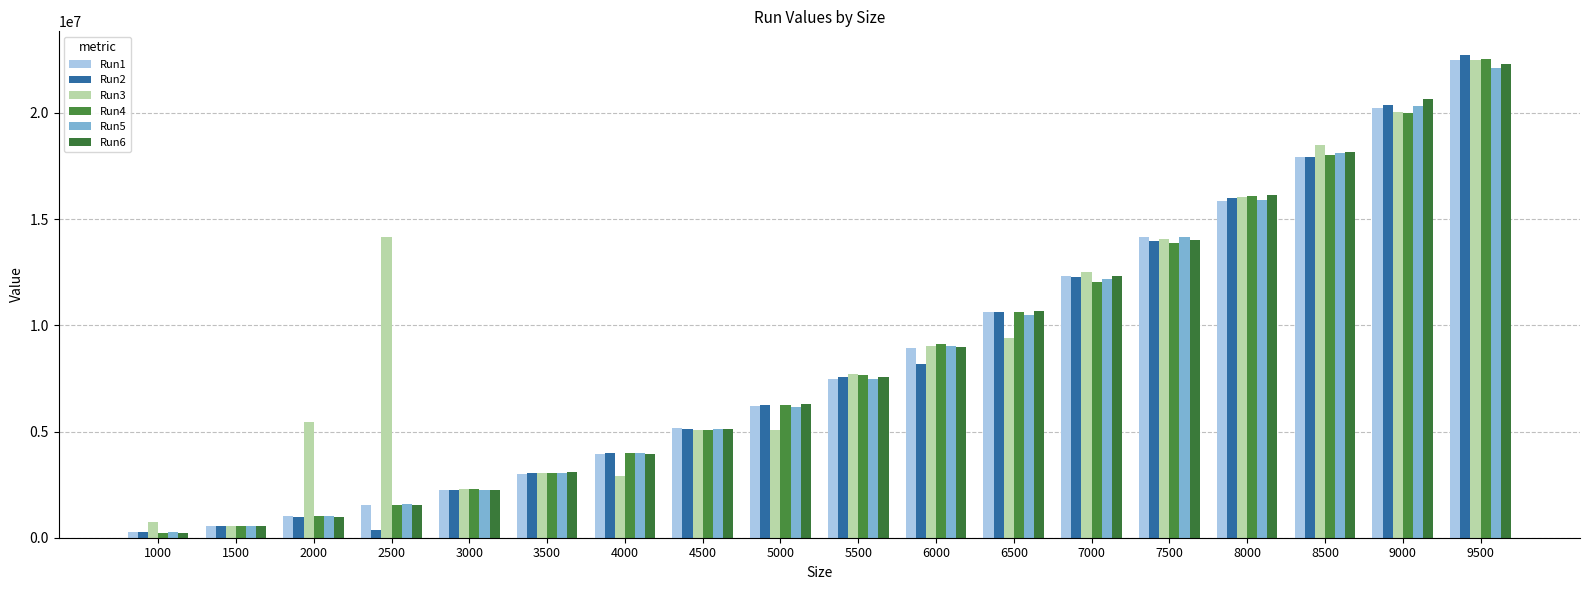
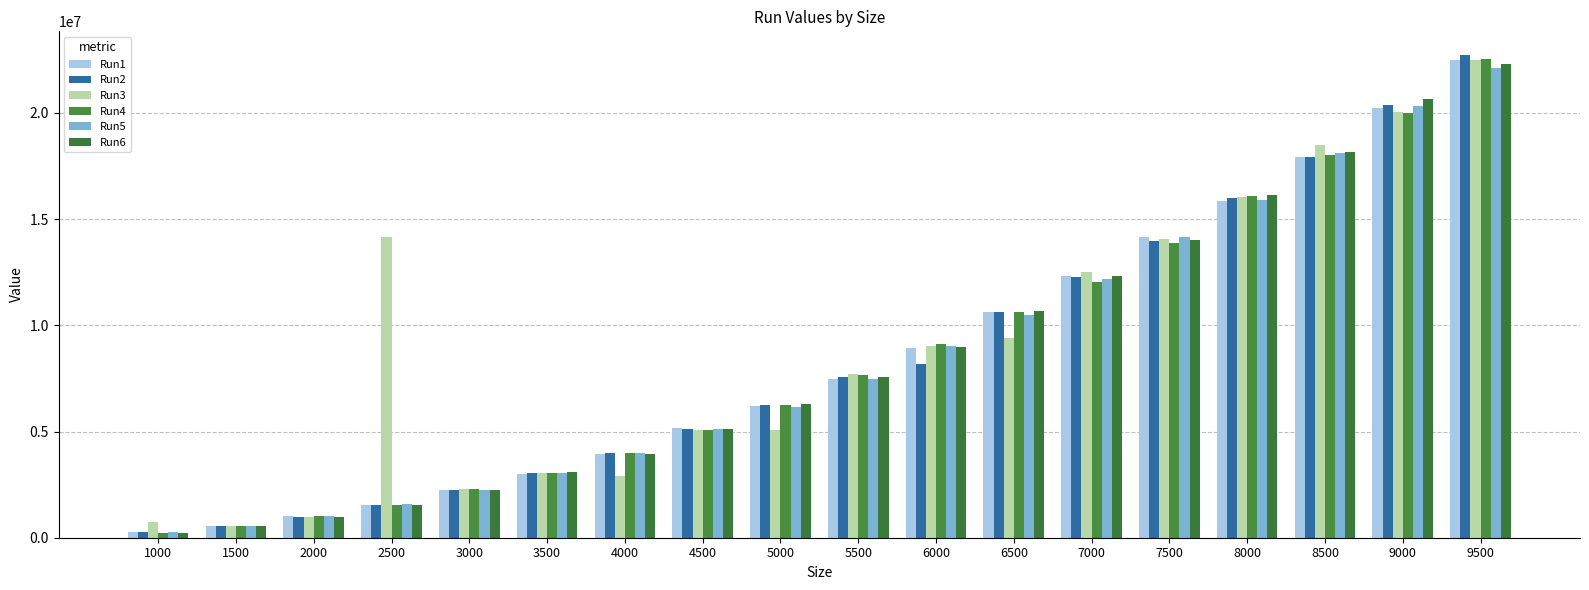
  {
    "Run2": {
      "1000": 300000,
      "1500": 600000,
      "2000": 1000000,
-     "2500": 400000,
+     "2500": 1600000,
      "3000": 2200000,
      "3500": 3100000,
      "4000": 4000000,
      "4500": 5100000,
      "5000": 6200000,
      "5500": 7600000,
      "6000": 8200000,
      "6500": 10600000,
      "7000": 12300000,
      "7500": 14000000,
      "8000": 16000000,
      "8500": 17900000,
      "9000": 20400000,
      "9500": 22700000
    },
    "Run3": {
      "1000": 700000,
      "1500": 600000,
-     "2000": 5500000,
+     "2000": 1000000,
      "2500": 14200000,
      "3000": 2300000,
      "3500": 3000000,
      "4000": 2900000,
      "4500": 5100000,
      "5000": 5100000,
      "5500": 7700000,
      "6000": 9000000,
      "6500": 9400000,
      "7000": 12500000,
      "7500": 14000000,
      "8000": 16100000,
      "8500": 18500000,
      "9000": 20000000,
      "9500": 22500000
    }
  }
